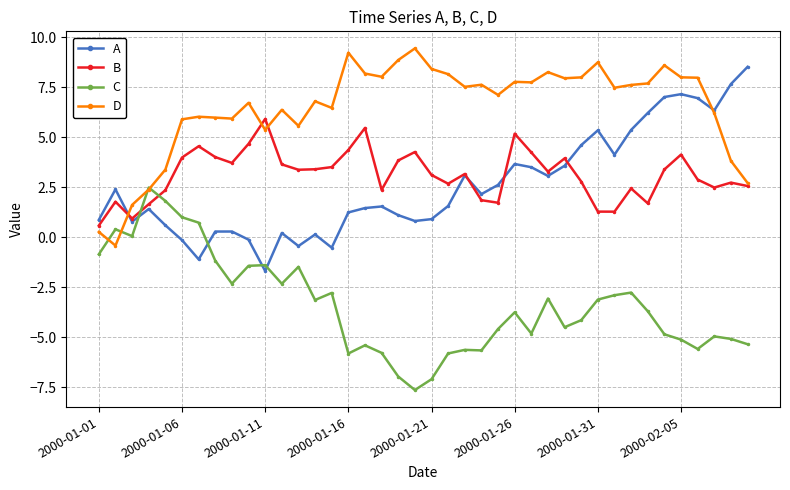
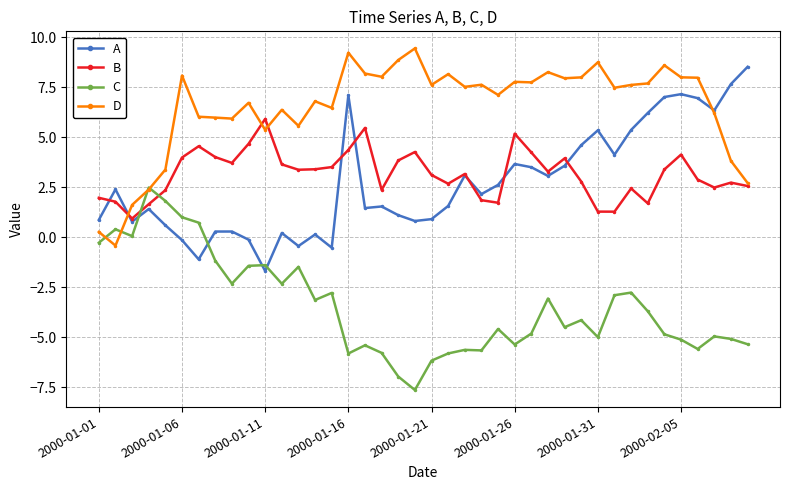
  {
    "A": {
      "2000-01-01": 0.9,
      "2000-01-06": -0.1,
      "2000-01-11": -1.7,
-     "2000-01-16": 1.2,
+     "2000-01-16": 7.1,
      "2000-01-21": 0.9,
      "2000-01-26": 3.7,
      "2000-01-31": 5.3,
      "2000-02-05": 7.2
    },
    "B": {
-     "2000-01-01": 0.6,
+     "2000-01-01": 2.0,
      "2000-01-06": 4.0,
      "2000-01-11": 5.9,
      "2000-01-16": 4.4,
      "2000-01-21": 3.1,
      "2000-01-26": 5.2,
      "2000-01-31": 1.3,
      "2000-02-05": 4.1
    },
    "C": {
-     "2000-01-01": -0.8,
+     "2000-01-01": -0.3,
      "2000-01-06": 1.0,
      "2000-01-11": -1.4,
      "2000-01-16": -5.8,
-     "2000-01-21": -7.1,
-     "2000-01-26": -3.7,
-     "2000-01-31": -3.1,
+     "2000-01-21": -6.2,
+     "2000-01-26": -5.4,
+     "2000-01-31": -5.0,
      "2000-02-05": -5.1
    },
    "D": {
      "2000-01-01": 0.3,
-     "2000-01-06": 5.9,
+     "2000-01-06": 8.1,
      "2000-01-11": 5.4,
      "2000-01-16": 9.2,
-     "2000-01-21": 8.4,
+     "2000-01-21": 7.6,
      "2000-01-26": 7.8,
      "2000-01-31": 8.7,
      "2000-02-05": 8.0
    }
  }
